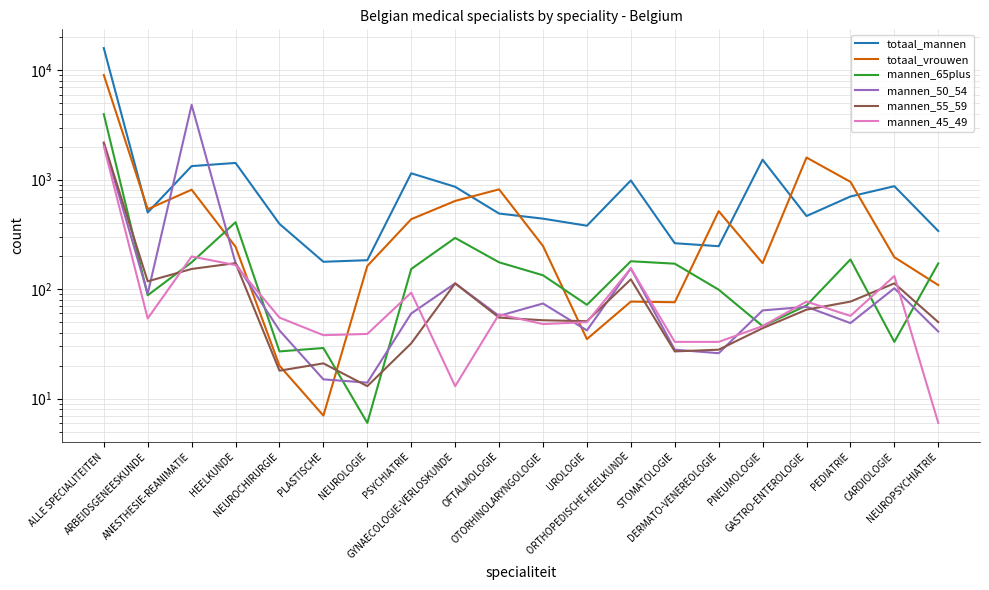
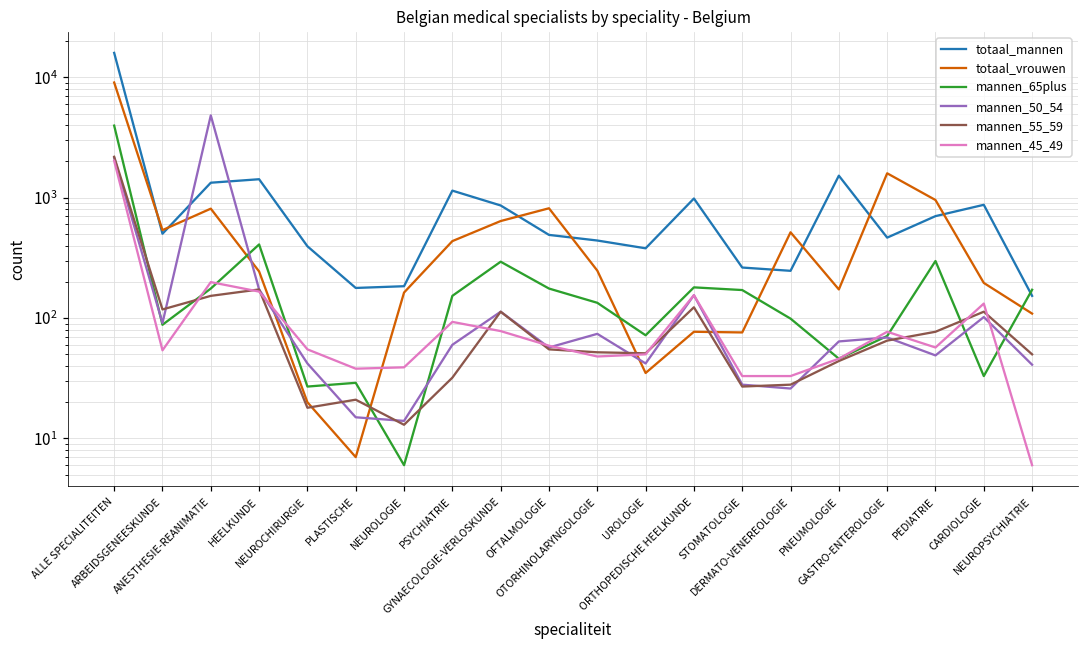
  {
    "totaal_mannen": {
      "ALLE SPECIALITEITEN": 16000,
      "ARBEIDSGENEESKUNDE": 500,
      "ANESTHESIE-REANIMATIE": 1300,
      "HEELKUNDE": 1400,
      "NEUROCHIRURGIE": 400,
      "PLASTISCHE": 180,
      "NEUROLOGIE": 180,
      "PSYCHIATRIE": 1100,
      "GYNAECOLOGIE-VERLOSKUNDE": 900,
      "OFTALMOLOGIE": 500,
      "OTORHINOLARYNGOLOGIE": 440,
      "UROLOGIE": 380,
      "ORTHOPEDISCHE HEELKUNDE": 1000,
      "STOMATOLOGIE": 260,
      "DERMATO-VENEREOLOGIE": 250,
      "PNEUMOLOGIE": 1500,
      "GASTRO-ENTEROLOGIE": 470,
      "PEDIATRIE": 700,
      "CARDIOLOGIE": 900,
-     "NEUROPSYCHIATRIE": 340
+     "NEUROPSYCHIATRIE": 150
    },
    "totaal_vrouwen": {
      "ALLE SPECIALITEITEN": 9000,
      "ARBEIDSGENEESKUNDE": 500,
      "ANESTHESIE-REANIMATIE": 800,
      "HEELKUNDE": 240,
      "NEUROCHIRURGIE": 20,
      "PLASTISCHE": 7,
      "NEUROLOGIE": 160,
      "PSYCHIATRIE": 440,
      "GYNAECOLOGIE-VERLOSKUNDE": 600,
      "OFTALMOLOGIE": 800,
      "OTORHINOLARYNGOLOGIE": 250,
      "UROLOGIE": 35,
      "ORTHOPEDISCHE HEELKUNDE": 80,
      "STOMATOLOGIE": 80,
      "DERMATO-VENEREOLOGIE": 500,
      "PNEUMOLOGIE": 170,
      "GASTRO-ENTEROLOGIE": 1600,
      "PEDIATRIE": 1000,
      "CARDIOLOGIE": 200,
      "NEUROPSYCHIATRIE": 110
    },
    "mannen_65plus": {
      "ALLE SPECIALITEITEN": 4000,
      "ANESTHESIE-REANIMATIE": 180,
      "HEELKUNDE": 410,
      "NEUROCHIRURGIE": 27,
      "PLASTISCHE": 29,
      "NEUROLOGIE": 6,
      "PSYCHIATRIE": 150,
      "GYNAECOLOGIE-VERLOSKUNDE": 290,
      "OFTALMOLOGIE": 180,
      "OTORHINOLARYNGOLOGIE": 130,
      "UROLOGIE": 70,
      "ORTHOPEDISCHE HEELKUNDE": 180,
      "STOMATOLOGIE": 170,
      "DERMATO-VENEREOLOGIE": 100,
-     "PEDIATRIE": 190,
+     "PEDIATRIE": 300,
      "CARDIOLOGIE": 33,
      "NEUROPSYCHIATRIE": 170
    },
    "mannen_50_54": {
      "ANESTHESIE-REANIMATIE": 5000,
      "NEUROCHIRURGIE": 42,
      "PLASTISCHE": 15,
      "NEUROLOGIE": 14,
      "PSYCHIATRIE": 60,
      "OTORHINOLARYNGOLOGIE": 70,
      "UROLOGIE": 42,
      "DERMATO-VENEREOLOGIE": 26,
      "PNEUMOLOGIE": 60,
      "PEDIATRIE": 50,
      "CARDIOLOGIE": 100,
      "NEUROPSYCHIATRIE": 41
    },
    "mannen_55_59": {
      "ARBEIDSGENEESKUNDE": 120,
      "ANESTHESIE-REANIMATIE": 150,
      "NEUROCHIRURGIE": 18,
      "PLASTISCHE": 21,
      "NEUROLOGIE": 13,
      "PSYCHIATRIE": 32,
      "OTORHINOLARYNGOLOGIE": 50,
      "ORTHOPEDISCHE HEELKUNDE": 120,
      "DERMATO-VENEREOLOGIE": 28,
      "GASTRO-ENTEROLOGIE": 70,
      "PEDIATRIE": 80,
      "CARDIOLOGIE": 110,
      "NEUROPSYCHIATRIE": 50
    },
    "mannen_45_49": {
      "ALLE SPECIALITEITEN": 2000,
      "ARBEIDSGENEESKUNDE": 50,
      "ANESTHESIE-REANIMATIE": 200,
      "NEUROCHIRURGIE": 60,
      "PLASTISCHE": 38,
      "NEUROLOGIE": 39,
      "PSYCHIATRIE": 90,
-     "GYNAECOLOGIE-VERLOSKUNDE": 13,
+     "GYNAECOLOGIE-VERLOSKUNDE": 80,
      "OTORHINOLARYNGOLOGIE": 50,
      "STOMATOLOGIE": 33,
      "DERMATO-VENEREOLOGIE": 33,
      "GASTRO-ENTEROLOGIE": 80,
      "PEDIATRIE": 60,
      "CARDIOLOGIE": 130,
      "NEUROPSYCHIATRIE": 6
    }
  }
